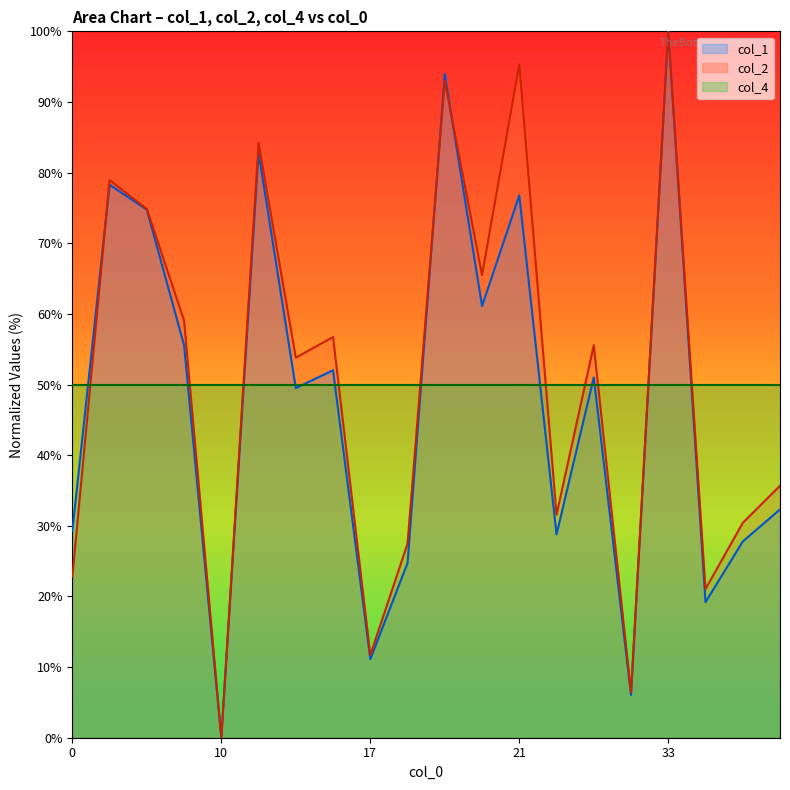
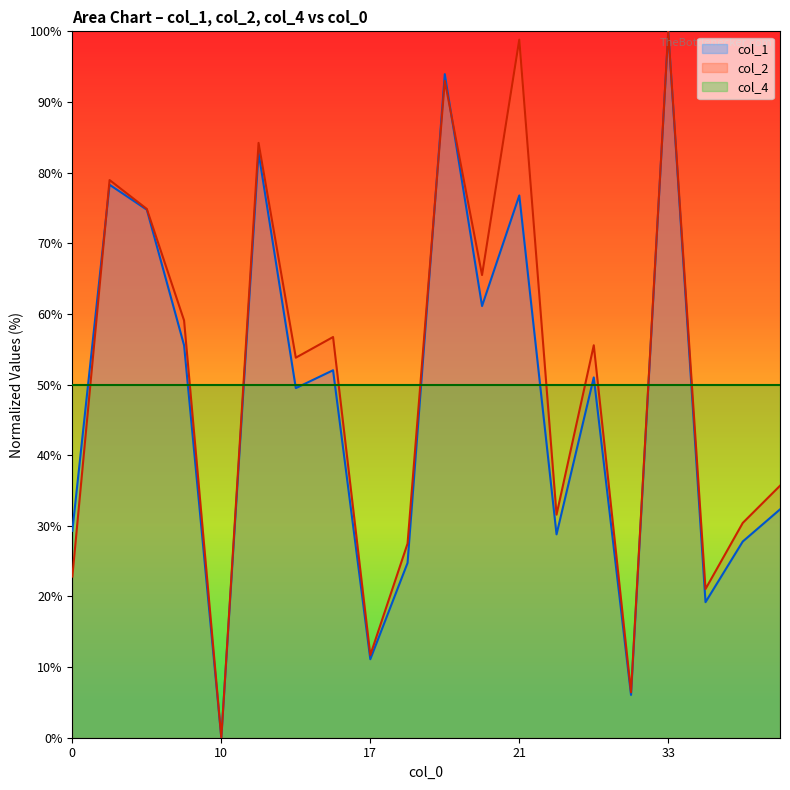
  {
    "col_1": {
      "0": "29%",
      "21": "77%"
    },
    "col_2": {
      "0": "23%",
-     "21": "95%"
+     "21": "99%"
    },
    "col_4": {
      "0": "50%",
      "21": "50%",
      "33": "50%"
    }
  }
